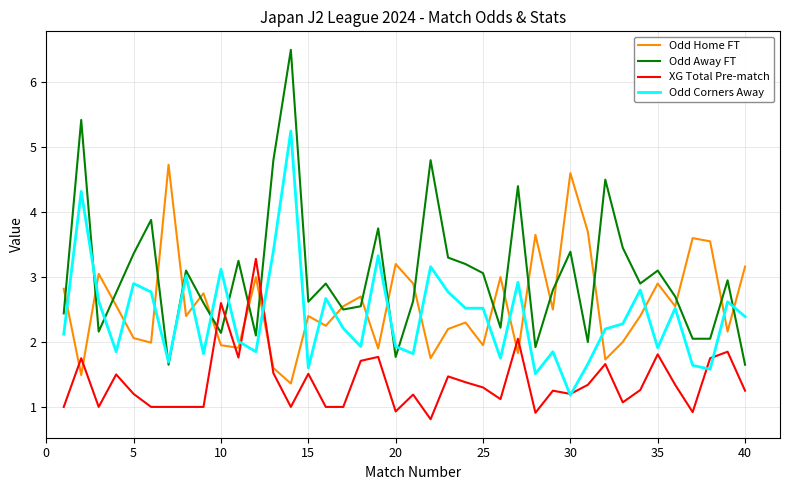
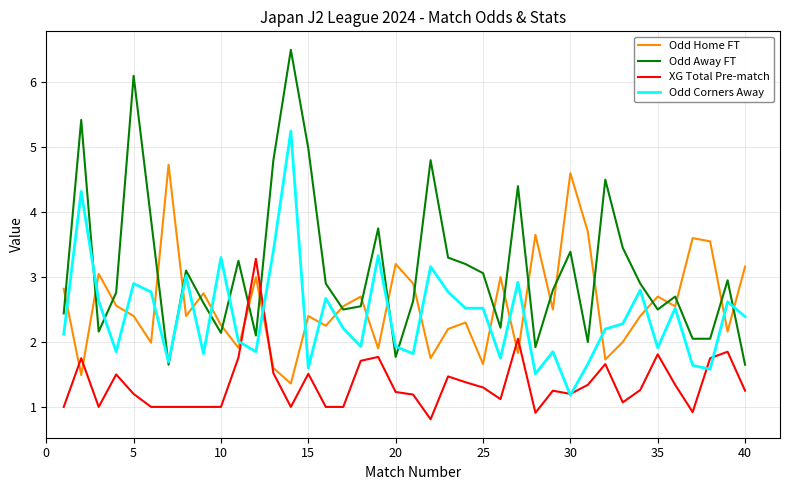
  {
    "Odd Home FT": {
-     "5": 2.1,
-     "10": 2.0,
+     "5": 2.4,
+     "10": 2.3,
      "15": 2.4,
      "20": 3.2,
-     "25": 2.0,
+     "25": 1.7,
      "30": 4.6,
-     "35": 2.9,
+     "35": 2.7,
      "40": 3.2
    },
    "Odd Away FT": {
-     "5": 3.4,
+     "5": 6.1,
      "10": 2.1,
-     "15": 2.6,
+     "15": 5.0,
      "20": 1.8,
      "25": 3.1,
      "30": 3.4,
-     "35": 3.1,
+     "35": 2.5,
      "40": 1.7
    },
    "XG Total Pre-match": {
      "5": 1.2,
-     "10": 2.6,
+     "10": 1.0,
      "15": 1.5,
-     "20": 0.9,
+     "20": 1.2,
      "25": 1.3,
      "35": 1.8,
      "40": 1.3
    },
    "Odd Corners Away": {
      "5": 2.9,
-     "10": 3.1,
+     "10": 3.3,
      "15": 1.6,
      "20": 1.9,
      "25": 2.5,
      "35": 1.9,
      "40": 2.4
    }
  }
